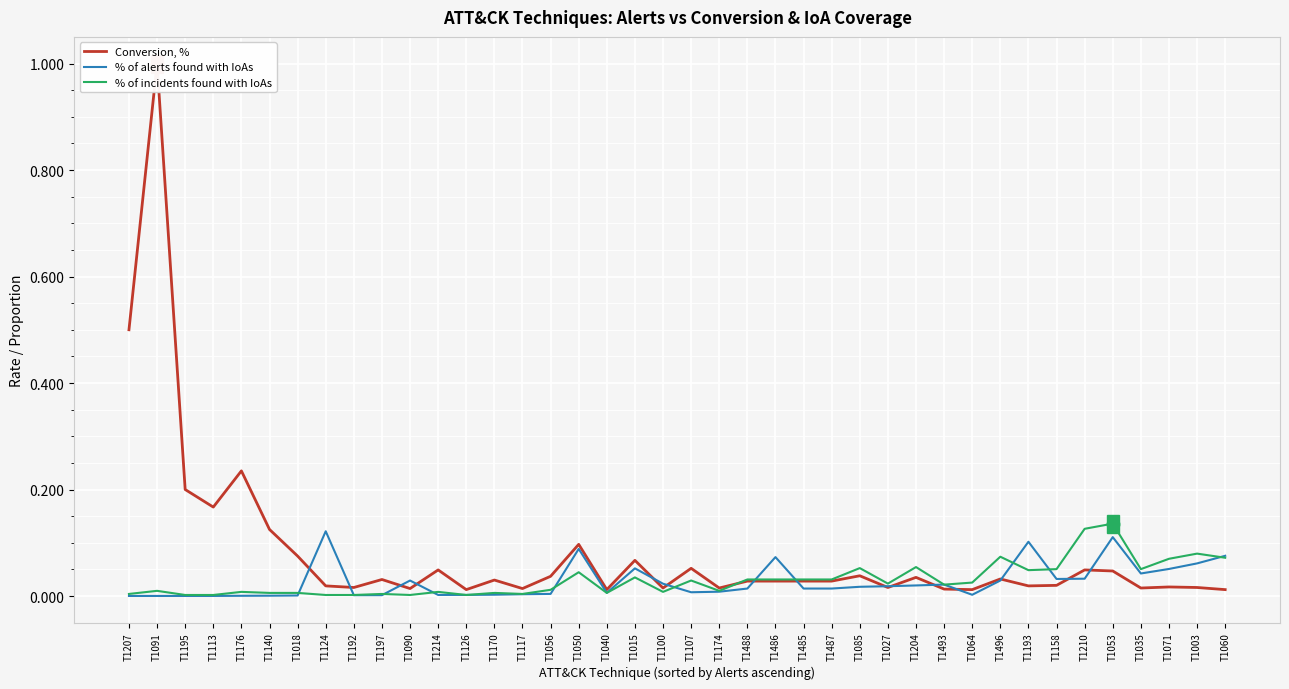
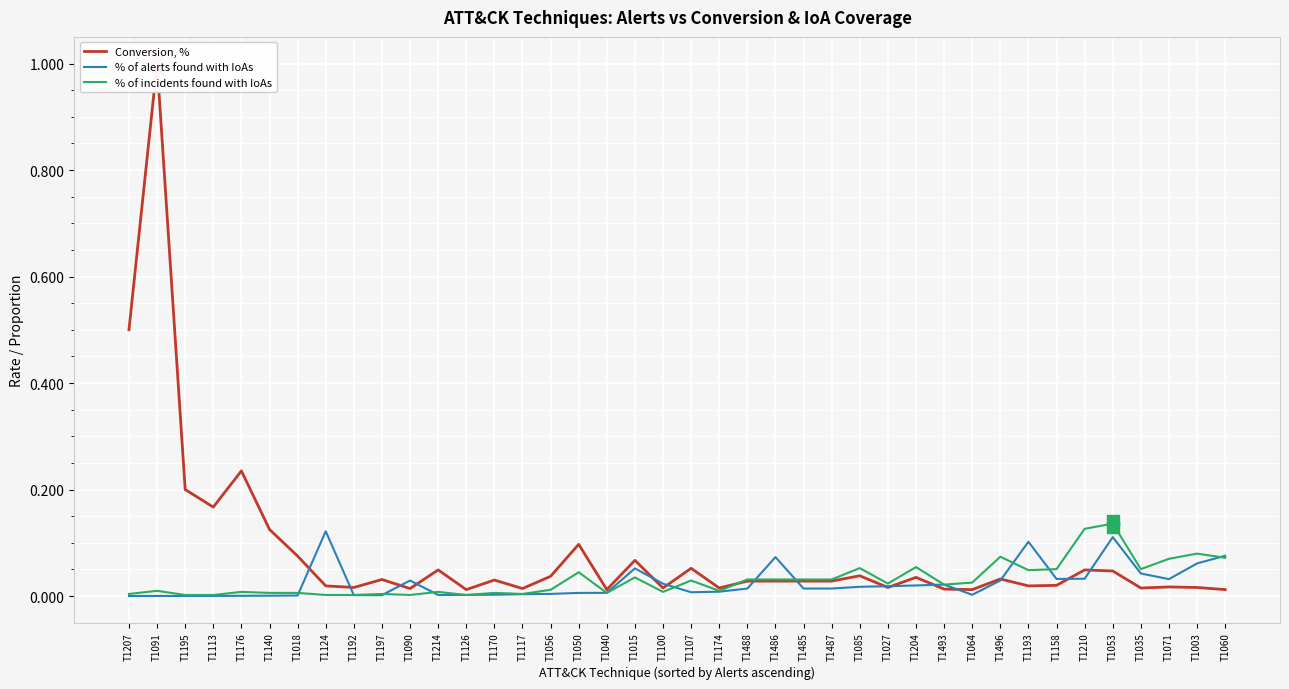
  {
    "% of alerts found with IoAs": {
      "T1091": 0.00,
      "T1176": 0.00,
      "T1140": 0.00,
      "T1018": 0.00,
      "T1124": 0.12,
      "T1090": 0.03,
      "T1214": 0.00,
      "T1056": 0.00,
-     "T1050": 0.09,
+     "T1050": 0.01,
      "T1015": 0.05,
      "T1100": 0.02,
      "T1107": 0.01,
      "T1488": 0.01,
      "T1486": 0.07,
      "T1485": 0.01,
      "T1487": 0.01,
      "T1085": 0.02,
      "T1204": 0.02,
      "T1064": 0.00,
      "T1193": 0.10,
      "T1158": 0.03,
      "T1210": 0.03,
      "T1053": 0.11,
      "T1035": 0.04,
-     "T1071": 0.05,
+     "T1071": 0.03,
      "T1003": 0.06
    }
  }
